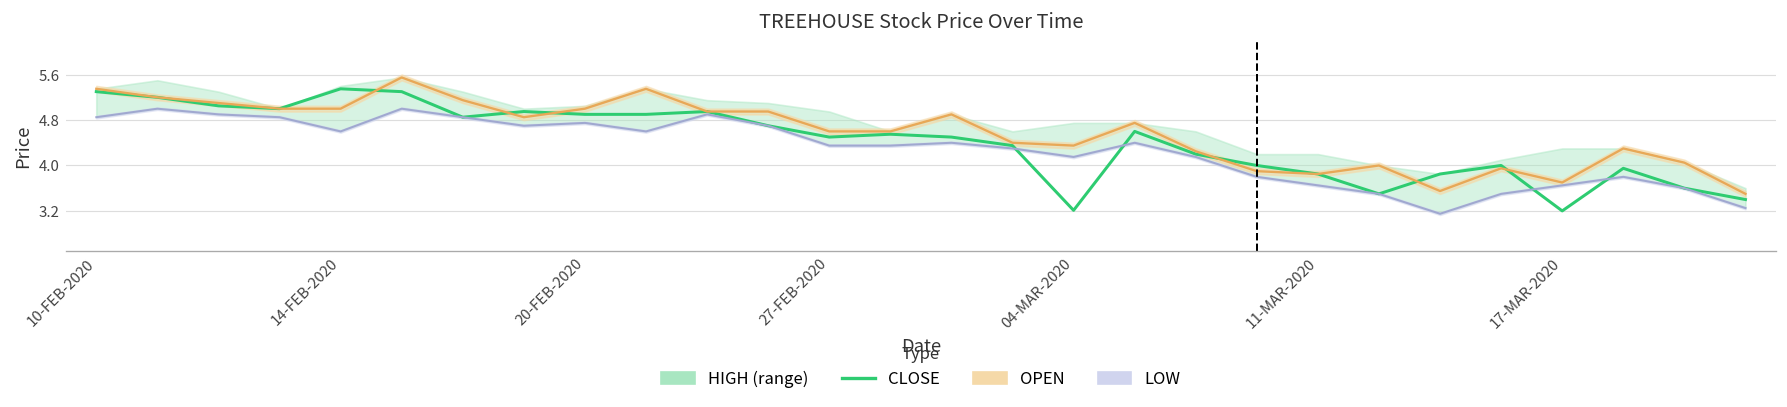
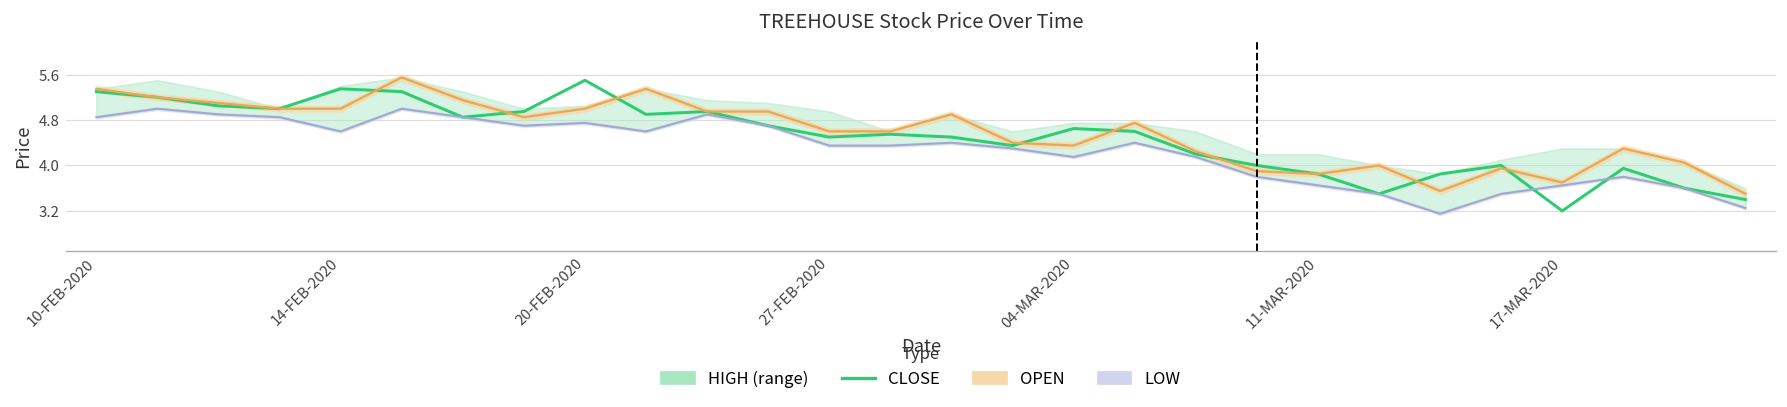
  {
    "CLOSE": {
-     "20-FEB-2020": 4.9,
+     "20-FEB-2020": 5.5,
      "27-FEB-2020": 4.5,
-     "04-MAR-2020": 3.2,
+     "04-MAR-2020": 4.7,
      "17-MAR-2020": 3.2
    }
  }
